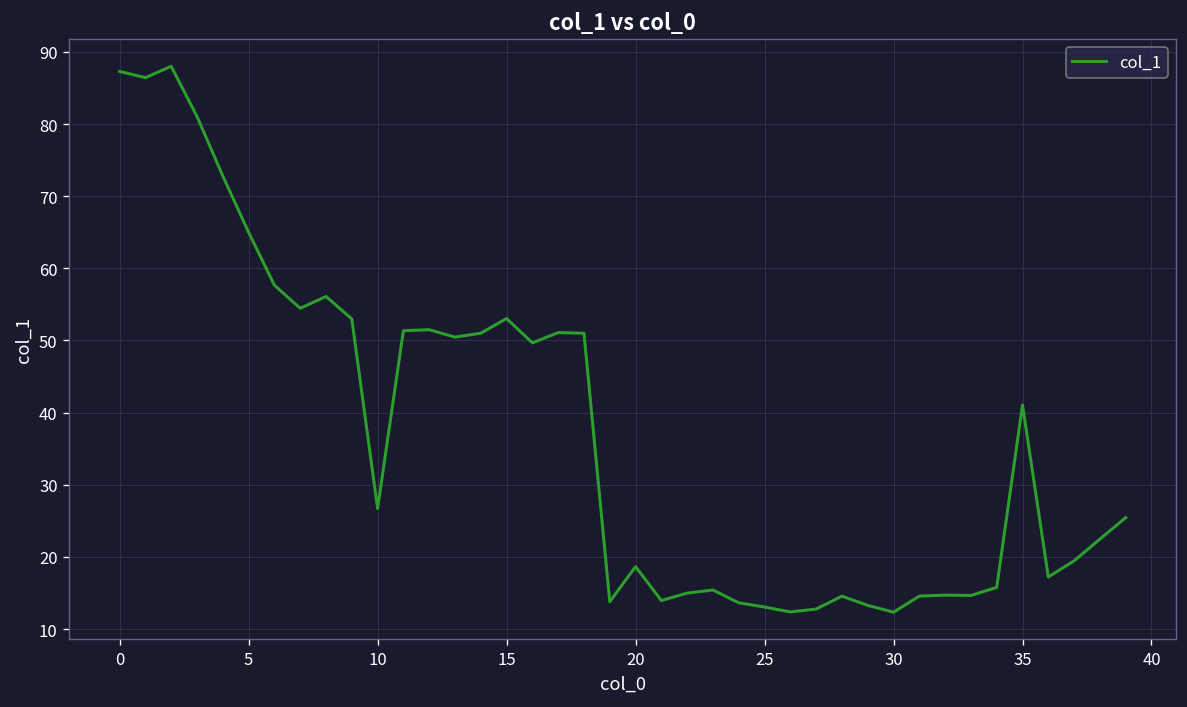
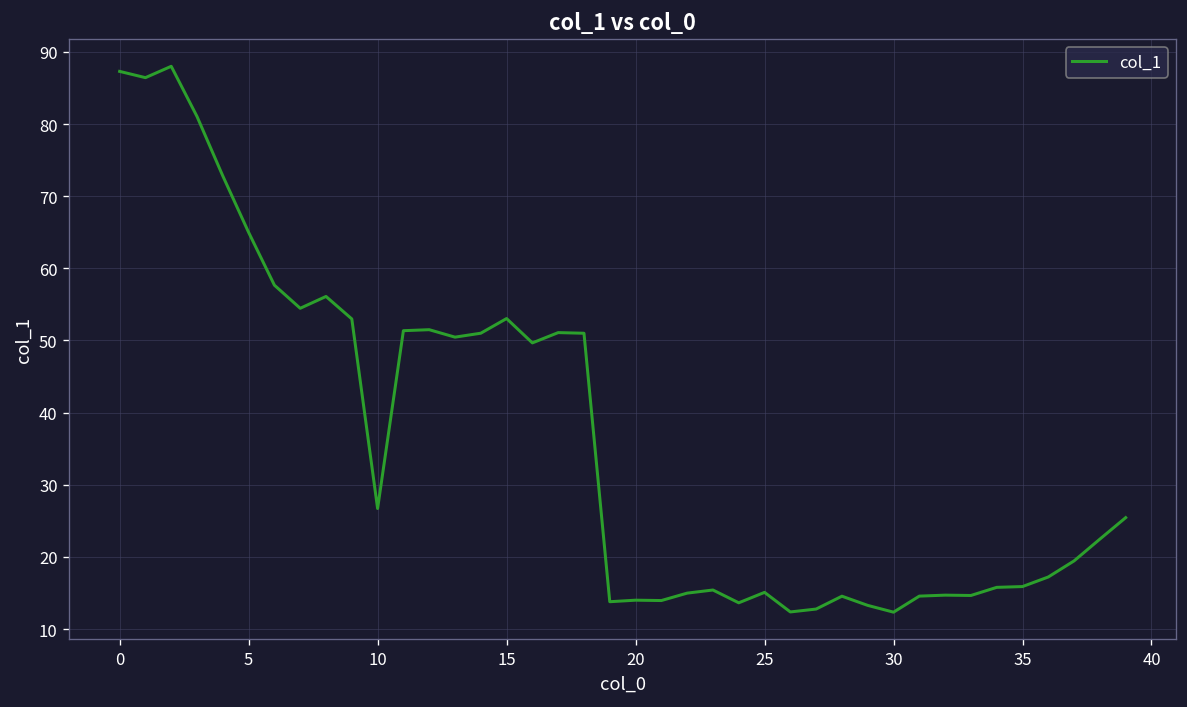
  {
    "0": 87,
    "5": 65,
    "10": 27,
    "15": 53,
-   "20": 19,
-   "25": 13,
+   "20": 14,
+   "25": 15,
    "30": 12,
-   "35": 41
+   "35": 16
  }
